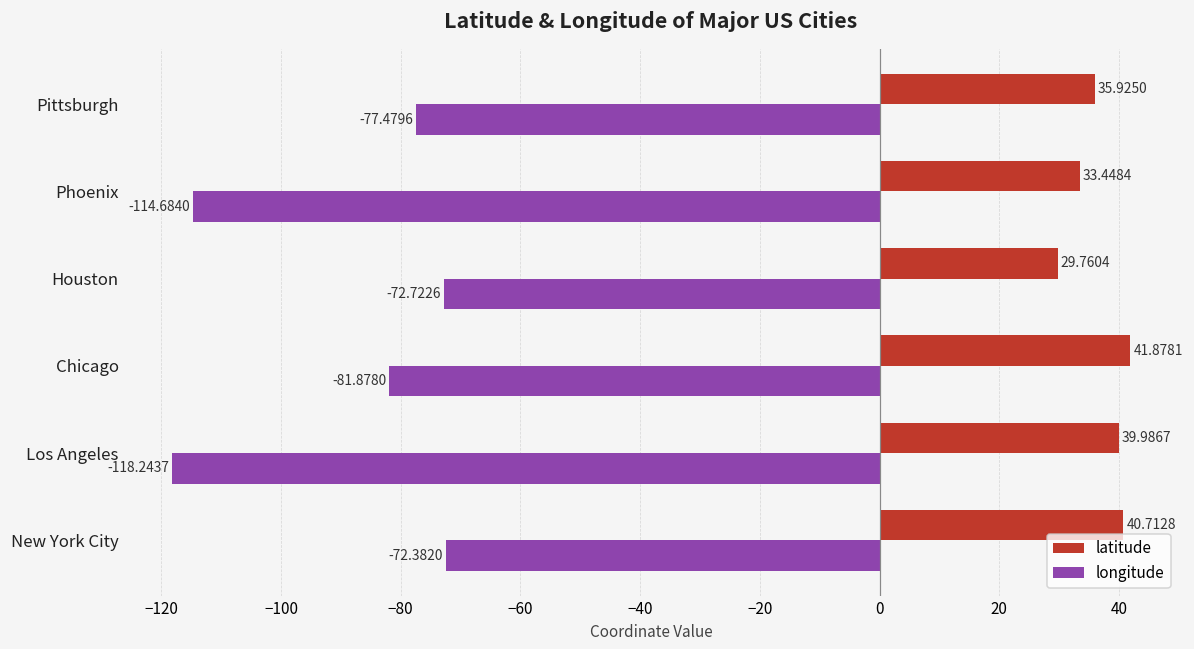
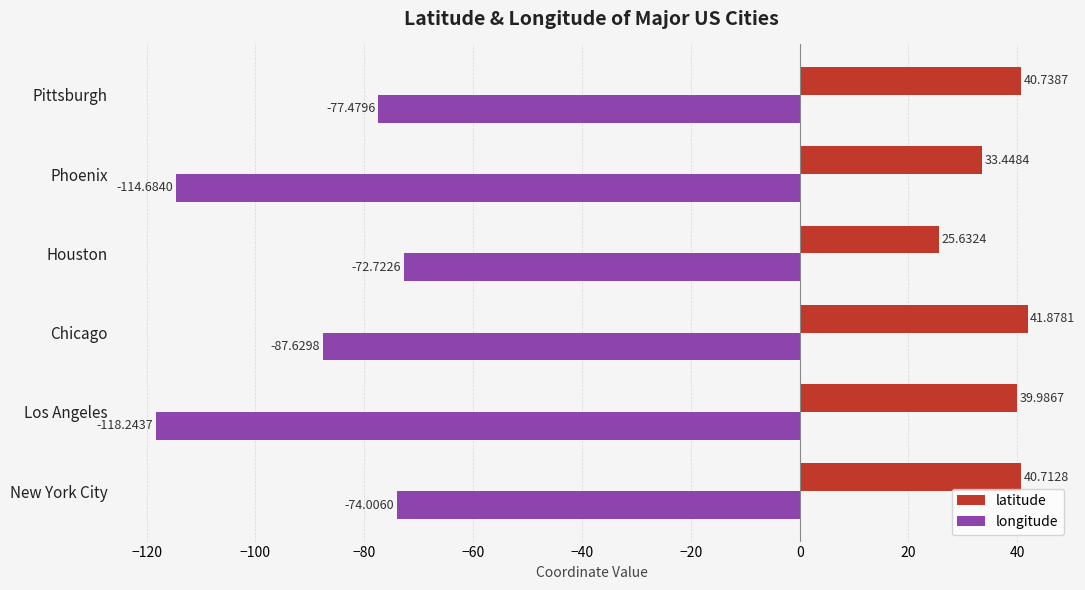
  {
    "latitude": {
-     "Pittsburgh": 35.9250,
+     "Pittsburgh": 40.7387,
      "Phoenix": 33.4484,
-     "Houston": 29.7604,
+     "Houston": 25.6324,
      "Chicago": 41.8781,
      "Los Angeles": 39.9867,
      "New York City": 40.7128
    },
    "longitude": {
      "Pittsburgh": -77.4796,
      "Phoenix": -114.6840,
      "Houston": -72.7226,
-     "Chicago": -81.8780,
+     "Chicago": -87.6298,
      "Los Angeles": -118.2437,
-     "New York City": -72.3820
+     "New York City": -74.0060
    }
  }
